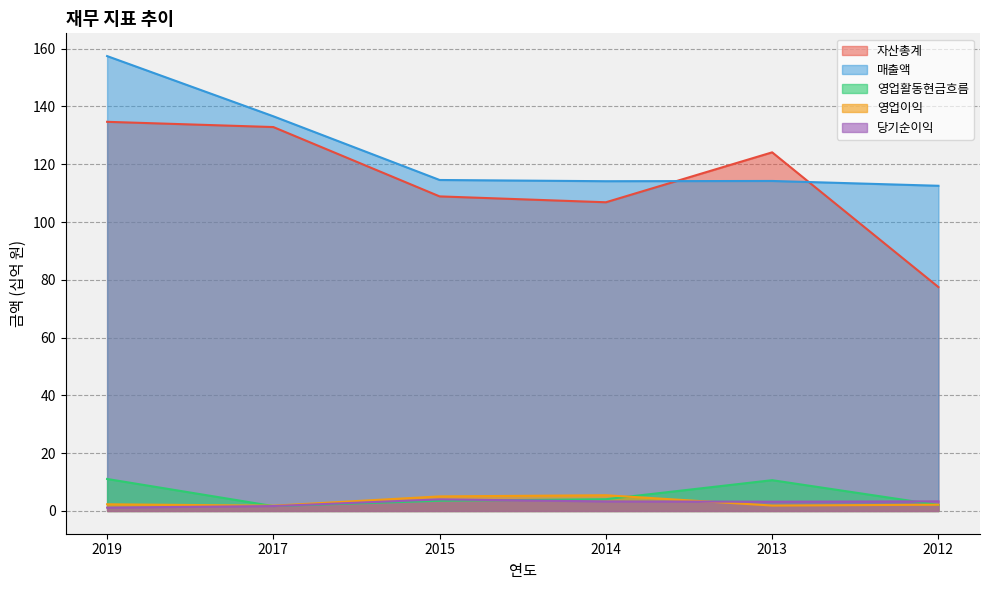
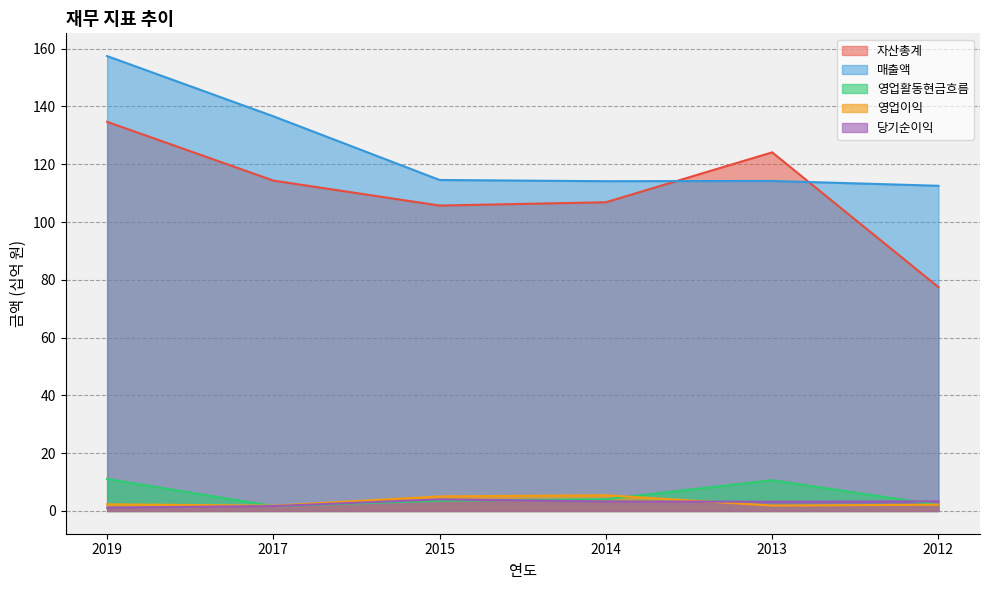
  {
    "자산총계": {
      "2019": 135,
-     "2017": 133,
-     "2015": 109,
+     "2017": 114,
+     "2015": 106,
      "2014": 107,
      "2013": 124,
      "2012": 77
    },
    "매출액": {
      "2019": 157,
      "2017": 137,
      "2015": 115,
      "2014": 114,
      "2013": 114,
      "2012": 113
    },
    "영업활동현금흐름": {
      "2019": 11,
      "2013": 11
    },
    "영업이익": {
      "2019": 2,
      "2015": 5,
      "2014": 5,
      "2013": 2
    },
    "당기순이익": {
      "2019": 1,
      "2013": 3,
      "2012": 3
    }
  }
